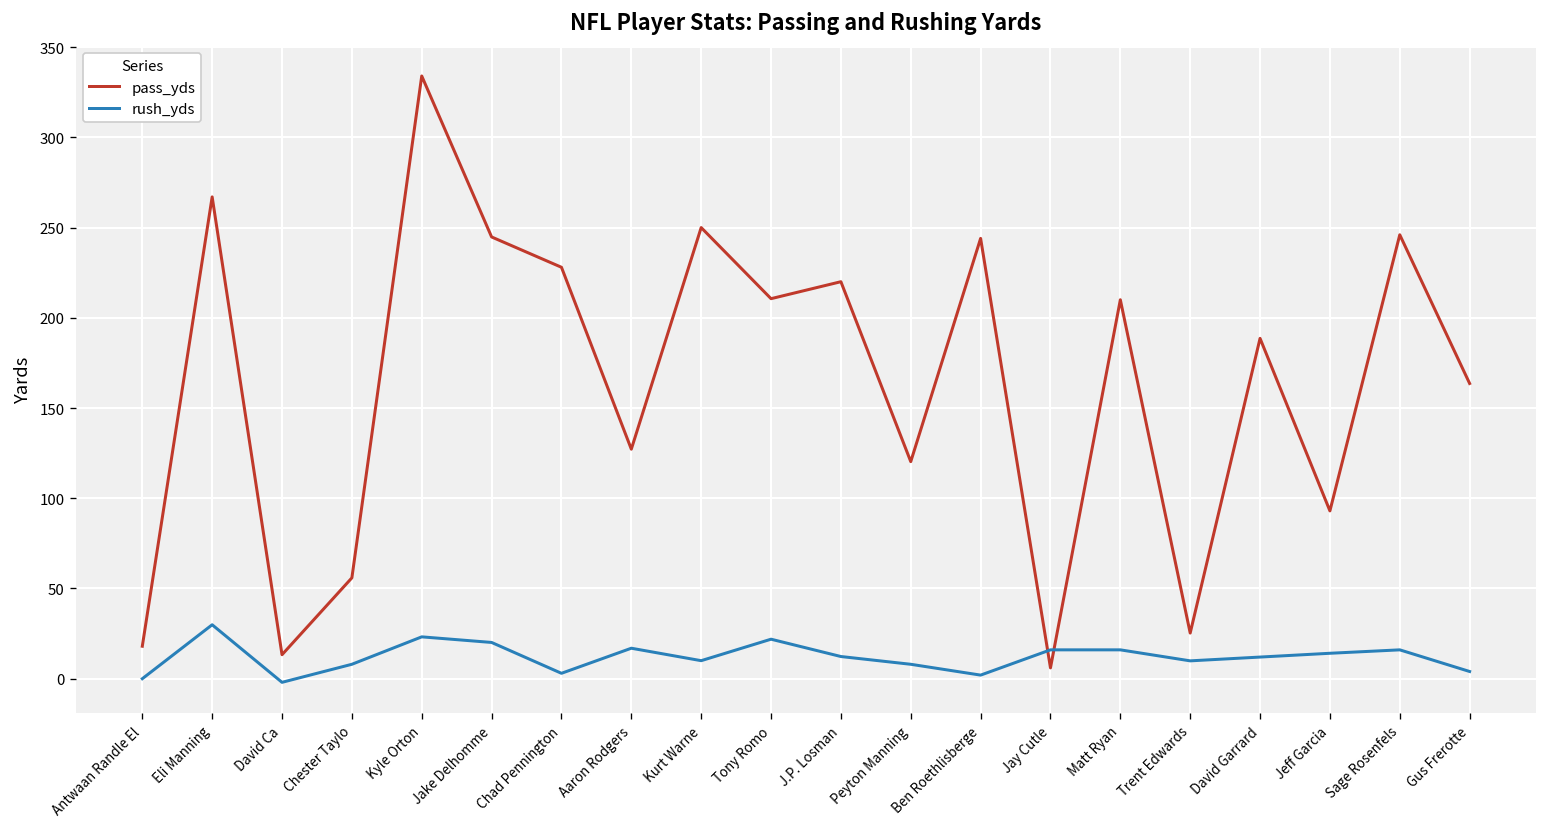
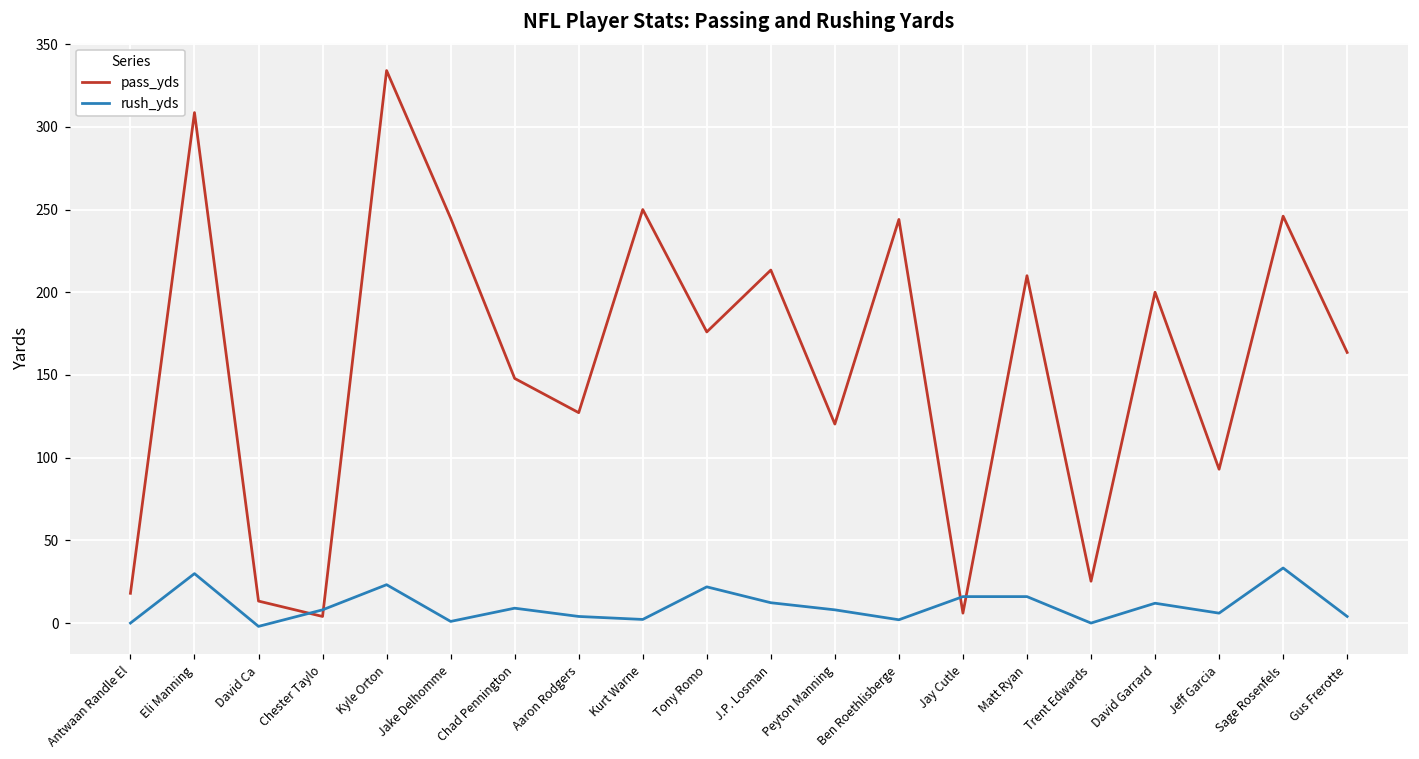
  {
    "pass_yds": {
      "Antwaan Randle El": 18,
-     "Eli Manning": 267,
+     "Eli Manning": 309,
      "David Ca": 13,
-     "Chester Taylo": 56,
+     "Chester Taylo": 4,
      "Kyle Orton": 334,
      "Jake Delhomme": 245,
-     "Chad Pennington": 228,
+     "Chad Pennington": 148,
      "Aaron Rodgers": 127,
      "Kurt Warne": 250,
-     "Tony Romo": 211,
-     "J.P. Losman": 220,
+     "Tony Romo": 176,
+     "J.P. Losman": 213,
      "Peyton Manning": 120,
      "Ben Roethlisberge": 244,
      "Jay Cutle": 6,
      "Matt Ryan": 210,
      "Trent Edwards": 25,
-     "David Garrard": 189,
+     "David Garrard": 200,
      "Jeff Garcia": 93,
      "Sage Rosenfels": 246,
      "Gus Frerotte": 164
    },
    "rush_yds": {
      "Antwaan Randle El": 0,
      "Eli Manning": 30,
      "David Ca": -2,
      "Chester Taylo": 8,
      "Kyle Orton": 23,
-     "Jake Delhomme": 20,
-     "Chad Pennington": 3,
-     "Aaron Rodgers": 17,
-     "Kurt Warne": 10,
+     "Jake Delhomme": 1,
+     "Chad Pennington": 9,
+     "Aaron Rodgers": 4,
+     "Kurt Warne": 2,
      "Tony Romo": 22,
      "J.P. Losman": 12,
      "Peyton Manning": 8,
      "Ben Roethlisberge": 2,
      "Jay Cutle": 16,
      "Matt Ryan": 16,
-     "Trent Edwards": 10,
+     "Trent Edwards": 0,
      "David Garrard": 12,
-     "Jeff Garcia": 14,
-     "Sage Rosenfels": 16,
+     "Jeff Garcia": 6,
+     "Sage Rosenfels": 33,
      "Gus Frerotte": 4
    }
  }
